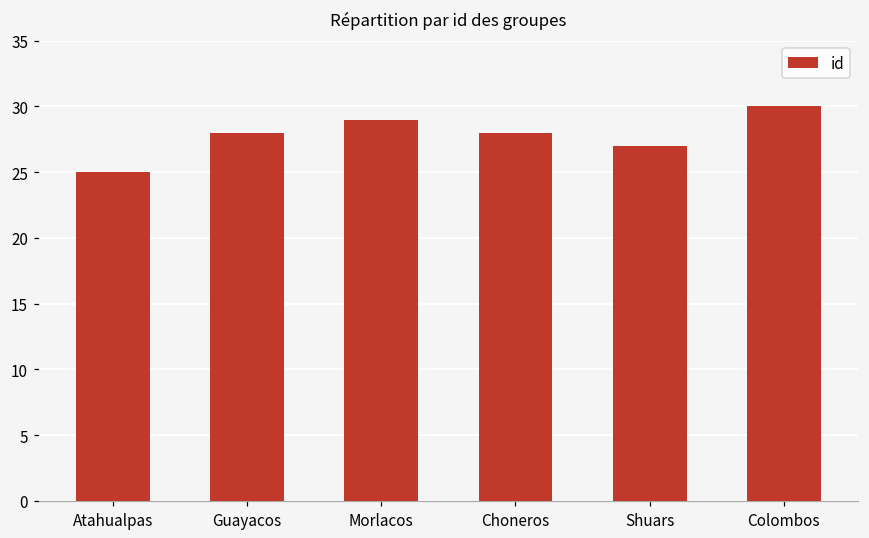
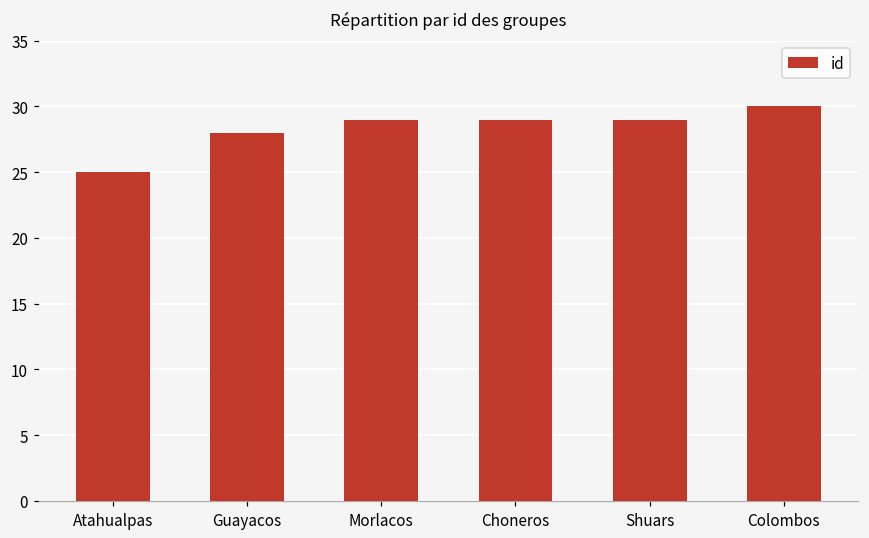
  {
    "Atahualpas": 25,
    "Guayacos": 28,
    "Morlacos": 29,
-   "Choneros": 28,
-   "Shuars": 27,
+   "Choneros": 29,
+   "Shuars": 29,
    "Colombos": 30
  }
